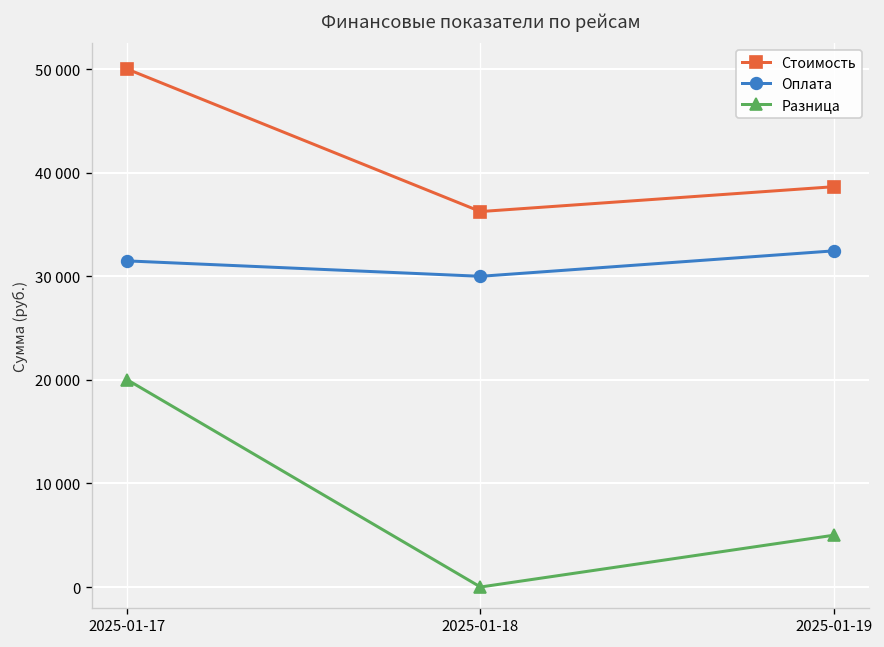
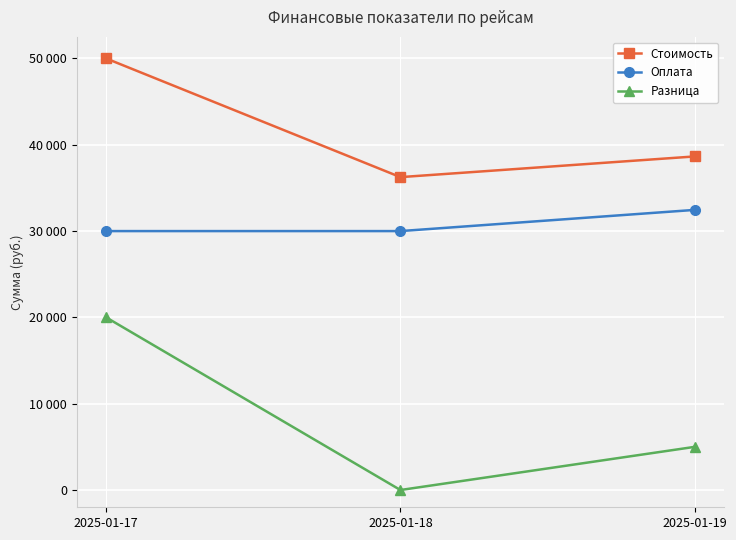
  {
    "Стоимость": {
      "2025-01-17": 50000,
      "2025-01-18": 36000,
      "2025-01-19": 39000
    },
    "Оплата": {
-     "2025-01-17": 31000,
+     "2025-01-17": 30000,
      "2025-01-18": 30000,
      "2025-01-19": 32000
    },
    "Разница": {
      "2025-01-17": 20000,
      "2025-01-18": 0,
      "2025-01-19": 5000
    }
  }
